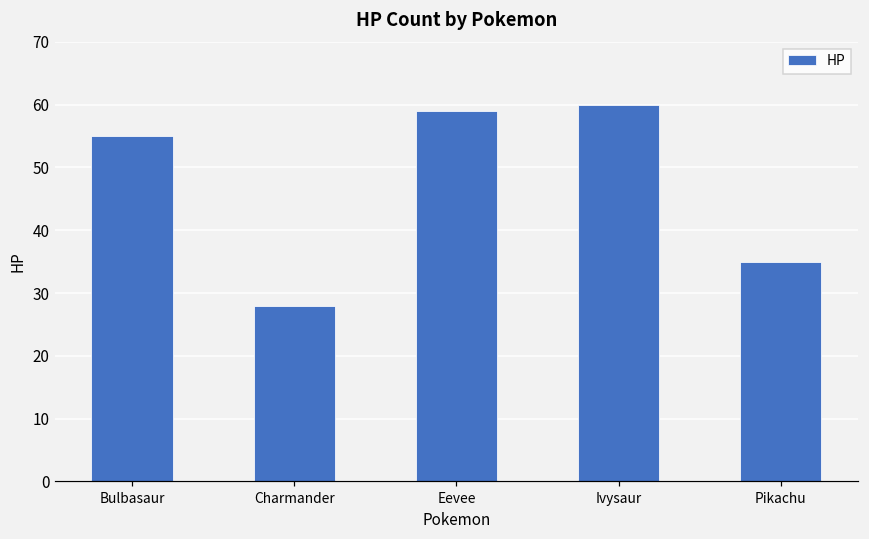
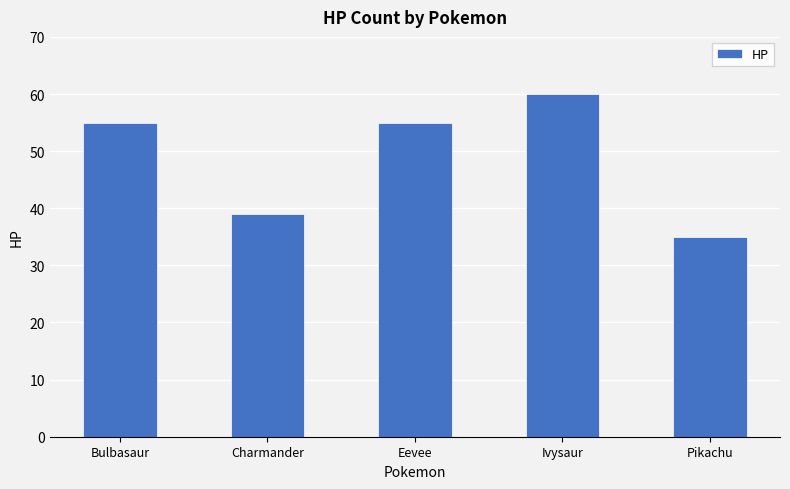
  {
    "Bulbasaur": 55,
-   "Charmander": 28,
-   "Eevee": 59,
+   "Charmander": 39,
+   "Eevee": 55,
    "Ivysaur": 60,
    "Pikachu": 35
  }
